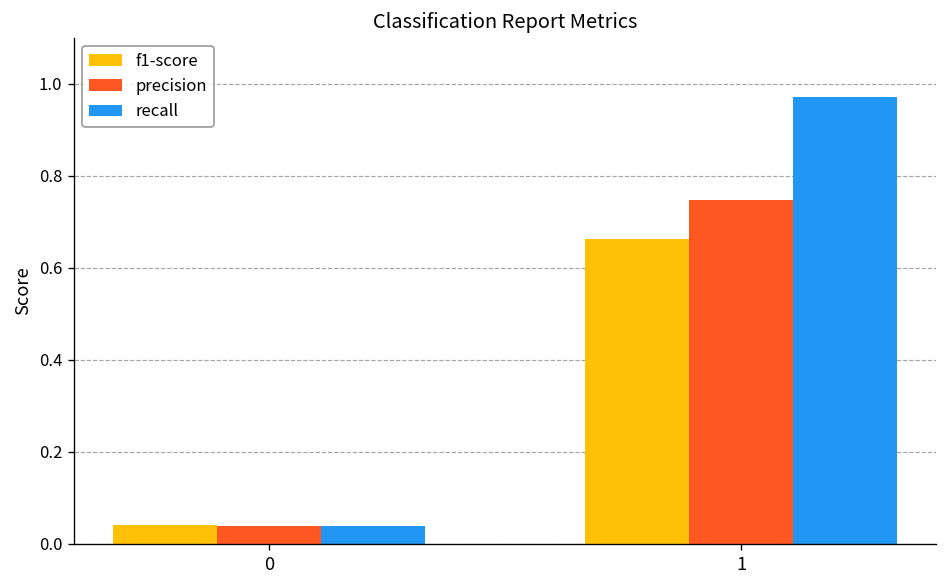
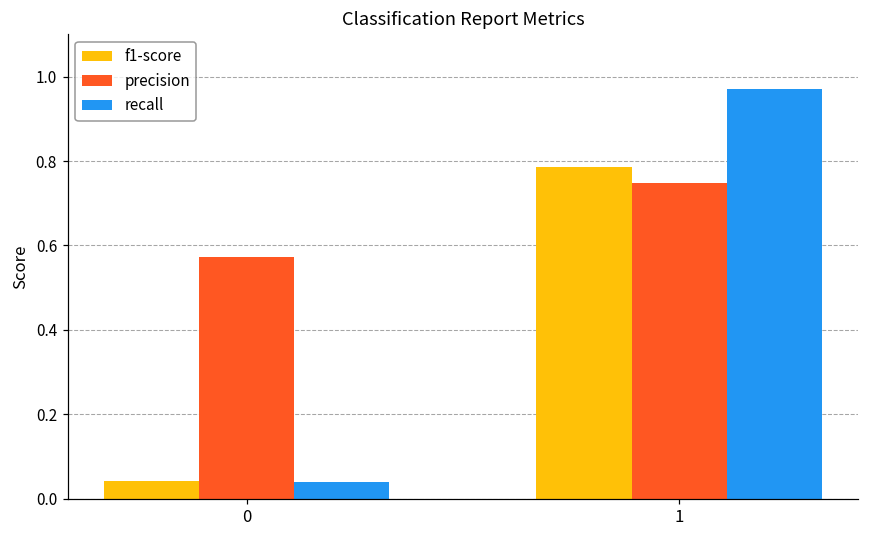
  {
    "f1-score": {
      "0": 0.04,
-     "1": 0.66
+     "1": 0.79
    },
    "precision": {
-     "0": 0.04,
+     "0": 0.57,
      "1": 0.75
    },
    "recall": {
      "0": 0.04,
      "1": 0.97
    }
  }
